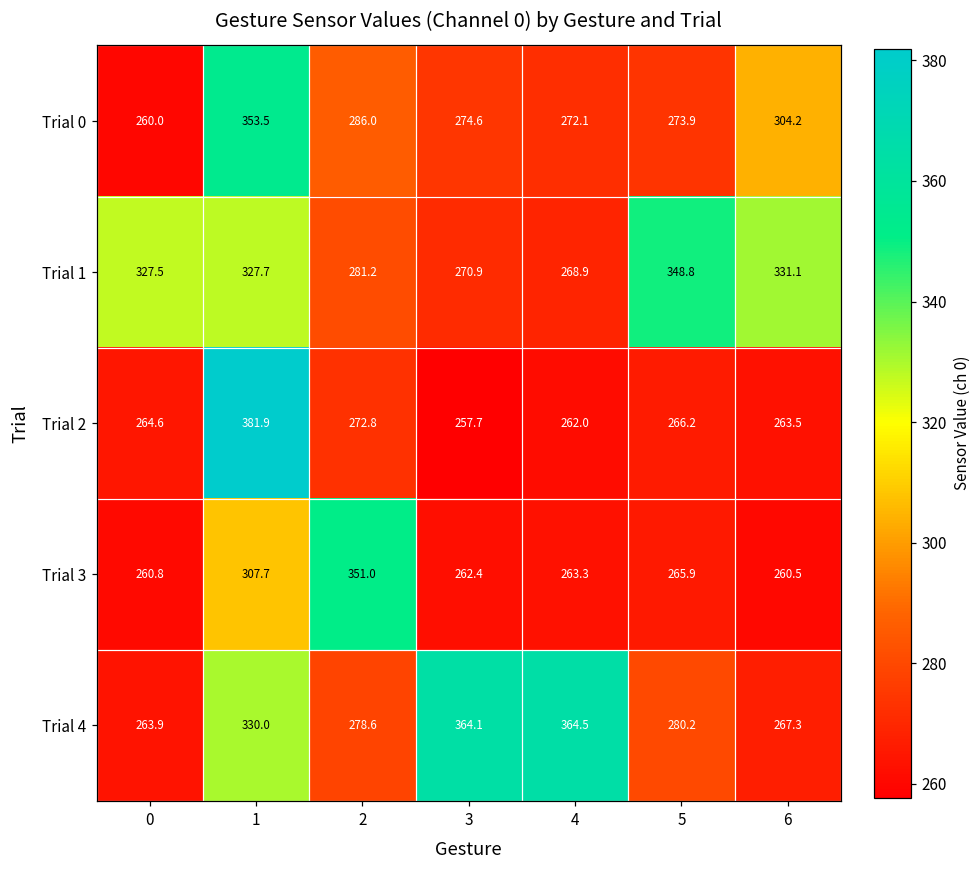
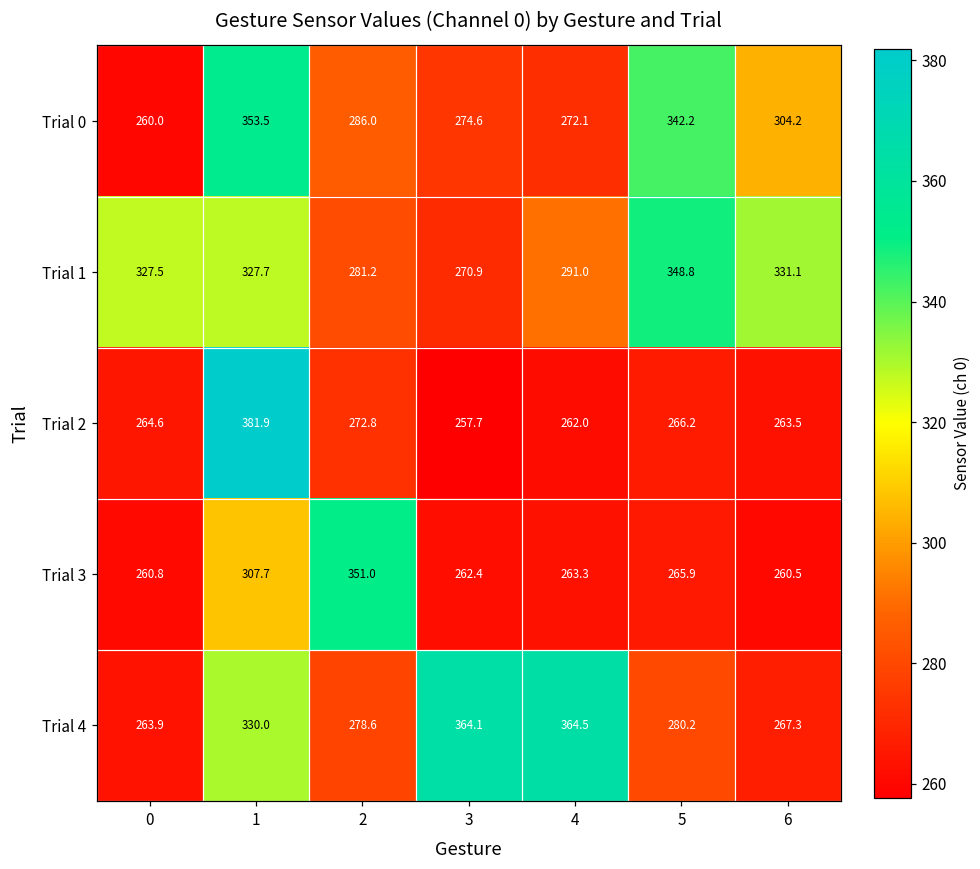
  {
    "Trial 0": {
      "0": 260.0,
      "1": 353.5,
      "2": 286.0,
      "3": 274.6,
      "4": 272.1,
-     "5": 273.9,
+     "5": 342.2,
      "6": 304.2
    },
    "Trial 1": {
      "0": 327.5,
      "1": 327.7,
      "2": 281.2,
      "3": 270.9,
-     "4": 268.9,
+     "4": 291.0,
      "5": 348.8,
      "6": 331.1
    },
    "Trial 2": {
      "0": 264.6,
      "1": 381.9,
      "2": 272.8,
      "3": 257.7,
      "4": 262.0,
      "5": 266.2,
      "6": 263.5
    },
    "Trial 3": {
      "0": 260.8,
      "1": 307.7,
      "2": 351.0,
      "3": 262.4,
      "4": 263.3,
      "5": 265.9,
      "6": 260.5
    },
    "Trial 4": {
      "0": 263.9,
      "1": 330.0,
      "2": 278.6,
      "3": 364.1,
      "4": 364.5,
      "5": 280.2,
      "6": 267.3
    }
  }
